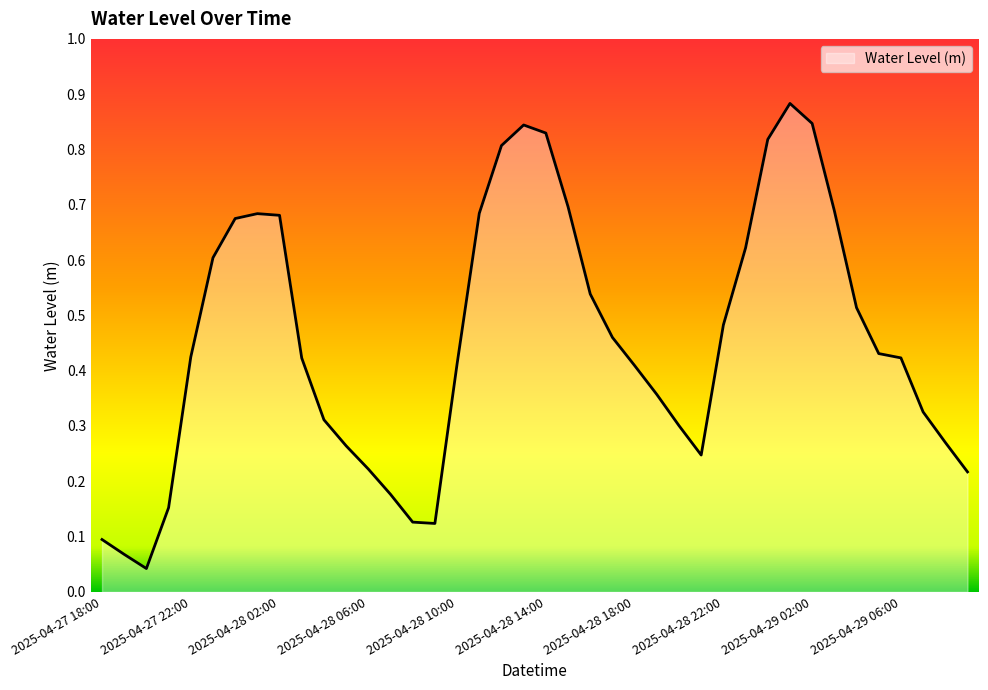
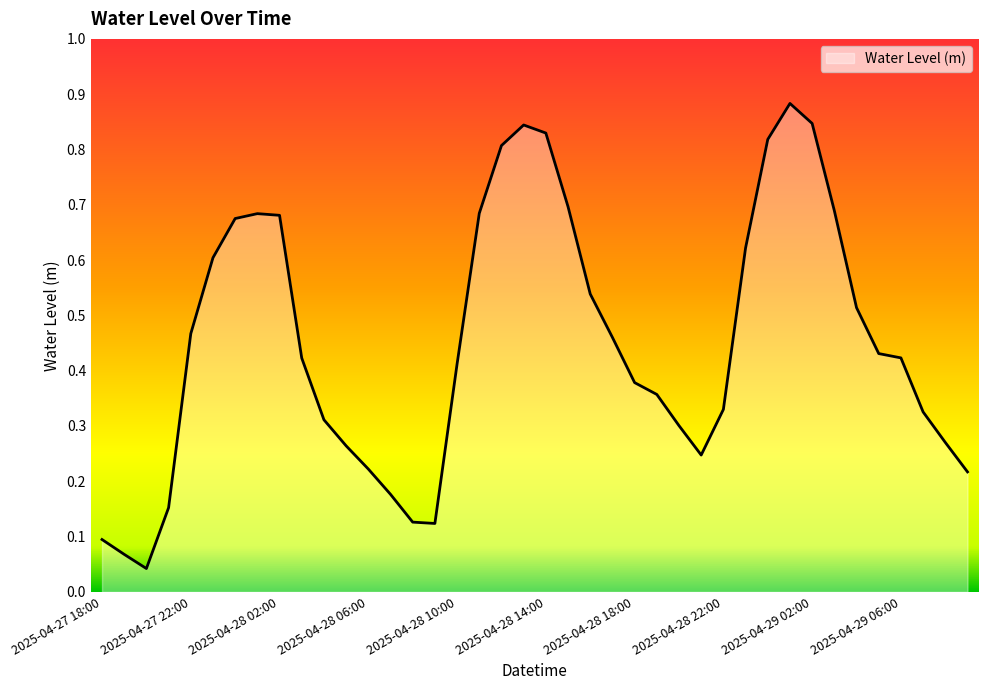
  {
    "2025-04-27 18:00": 0.09,
-   "2025-04-27 22:00": 0.42,
+   "2025-04-27 22:00": 0.47,
    "2025-04-28 02:00": 0.68,
    "2025-04-28 06:00": 0.22,
    "2025-04-28 10:00": 0.41,
    "2025-04-28 14:00": 0.83,
-   "2025-04-28 18:00": 0.41,
-   "2025-04-28 22:00": 0.48,
+   "2025-04-28 18:00": 0.38,
+   "2025-04-28 22:00": 0.33,
    "2025-04-29 02:00": 0.85,
    "2025-04-29 06:00": 0.42
  }
